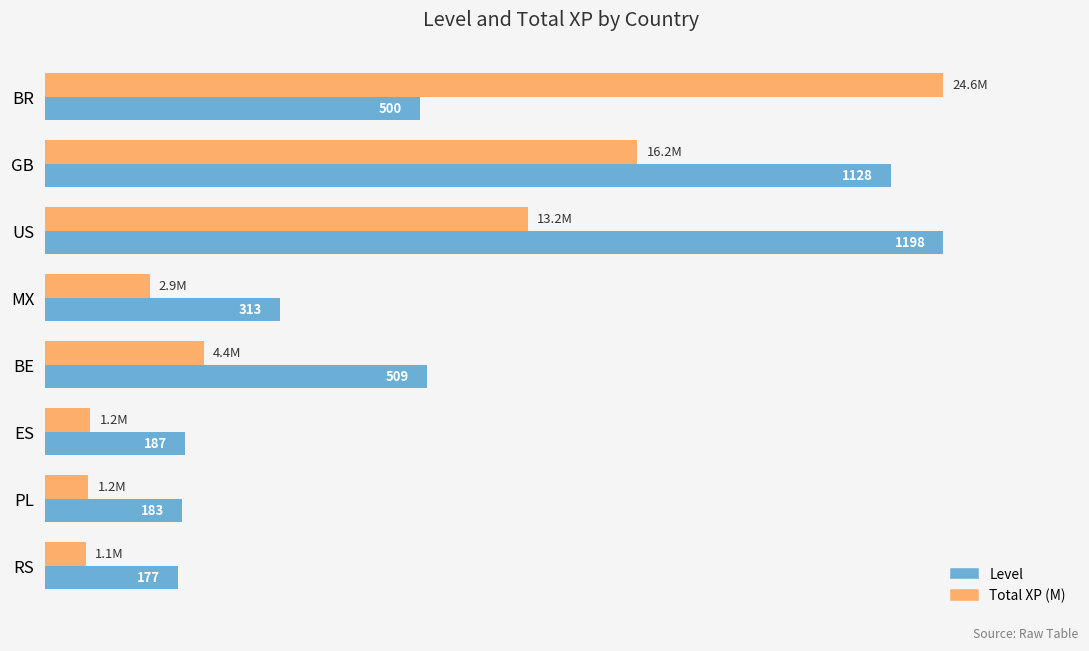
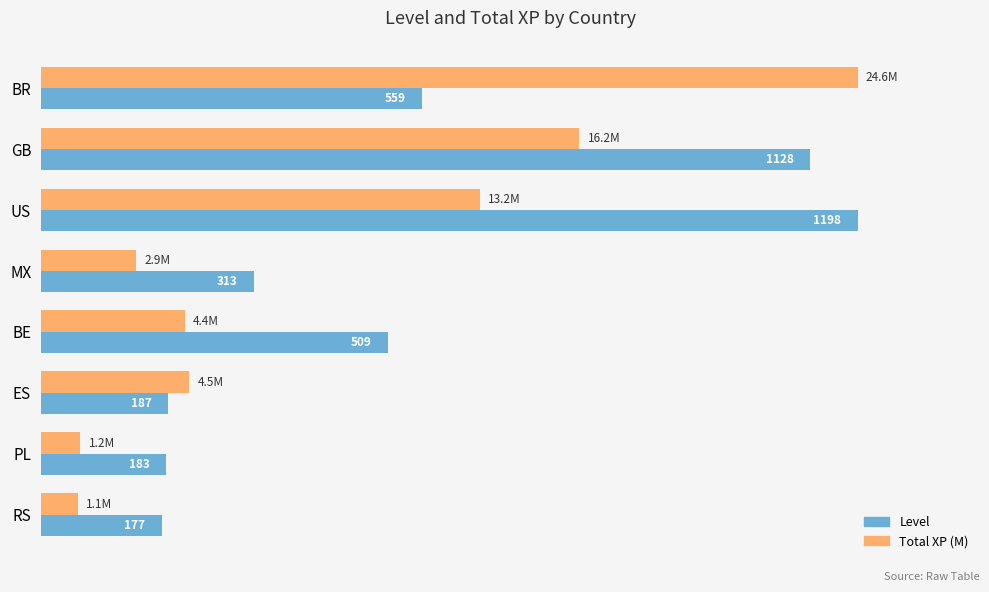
  {
    "Level": {
-     "BR": "500"
+     "BR": "559"
    },
    "Total XP (M)": {
-     "ES": "1.2M"
+     "ES": "4.5M"
    }
  }
